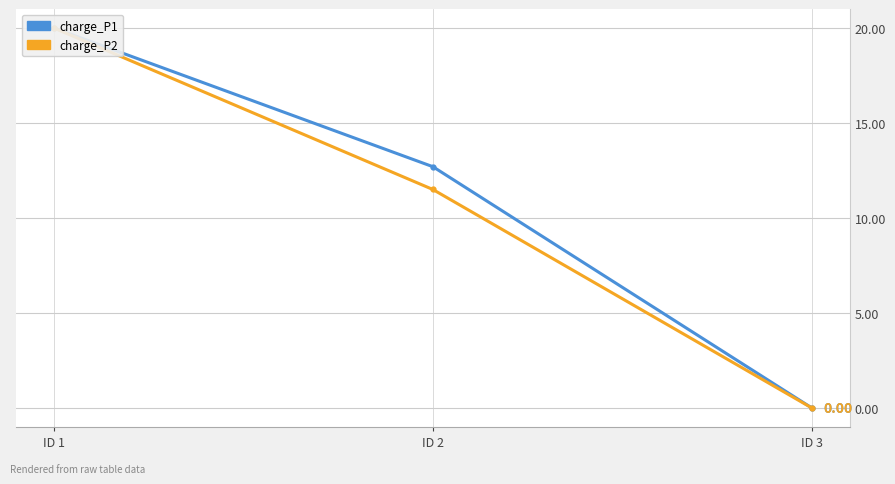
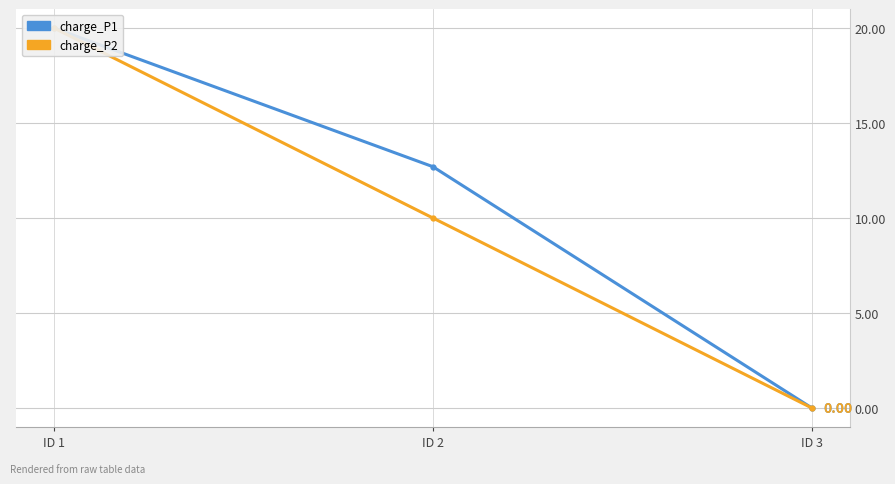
  {
    "charge_P1": {
      "ID 2": 12.7
    },
    "charge_P2": {
-     "ID 2": 11.5
+     "ID 2": 10.0
    }
  }
